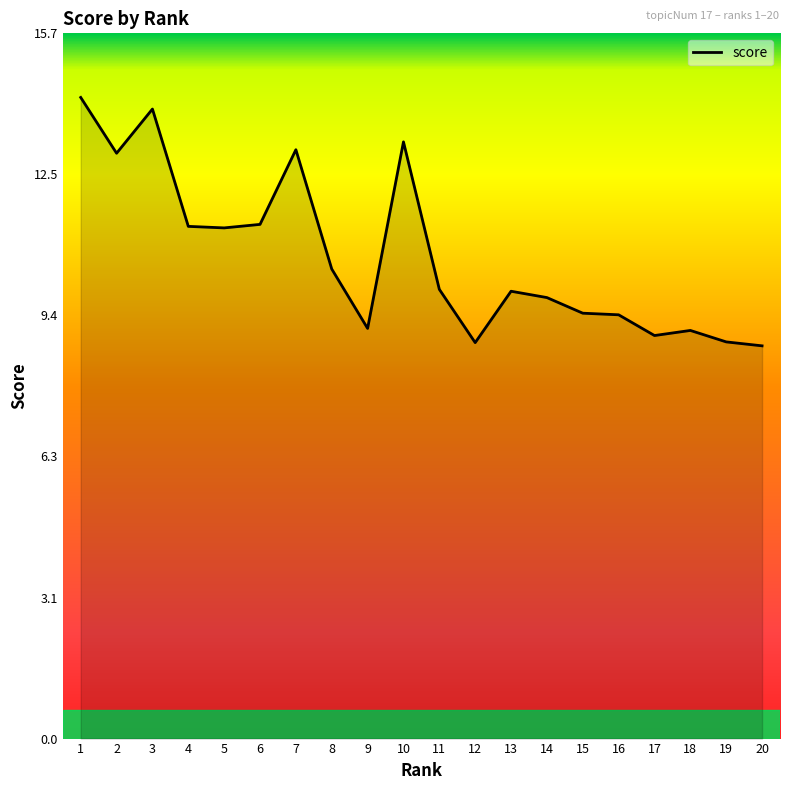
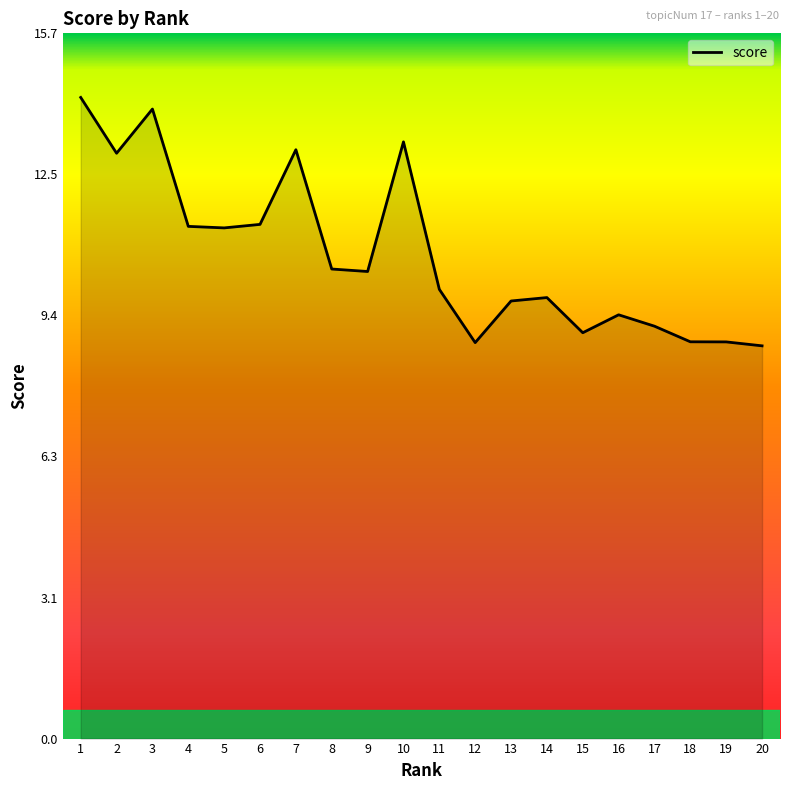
  {
    "1": 14.3,
    "2": 13.0,
    "3": 14.0,
    "4": 11.4,
    "5": 11.4,
    "6": 11.4,
    "7": 13.1,
    "8": 10.4,
-   "9": 9.1,
+   "9": 10.4,
    "10": 13.3,
    "11": 10.0,
    "12": 8.8,
-   "13": 9.9,
+   "13": 9.7,
    "14": 9.8,
-   "15": 9.5,
+   "15": 9.0,
    "16": 9.4,
-   "17": 9.0,
-   "18": 9.1,
+   "17": 9.2,
+   "18": 8.8,
    "19": 8.8,
    "20": 8.7
  }
